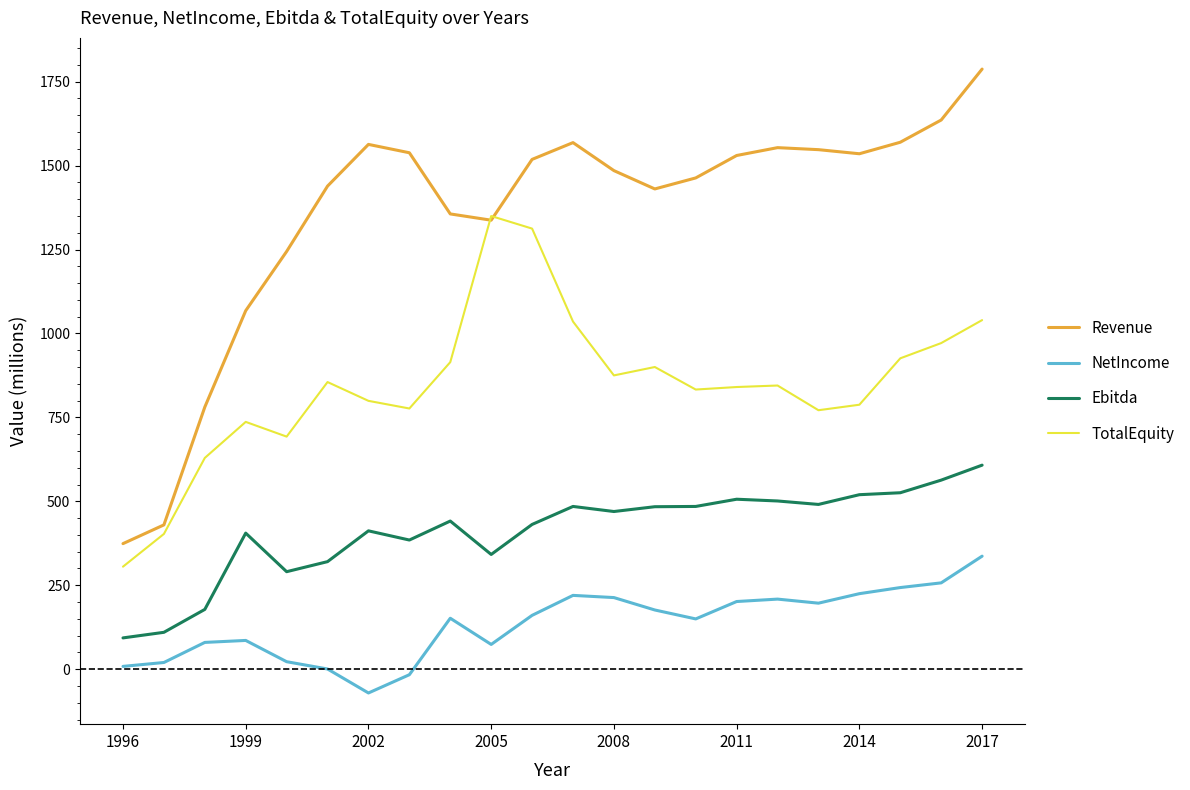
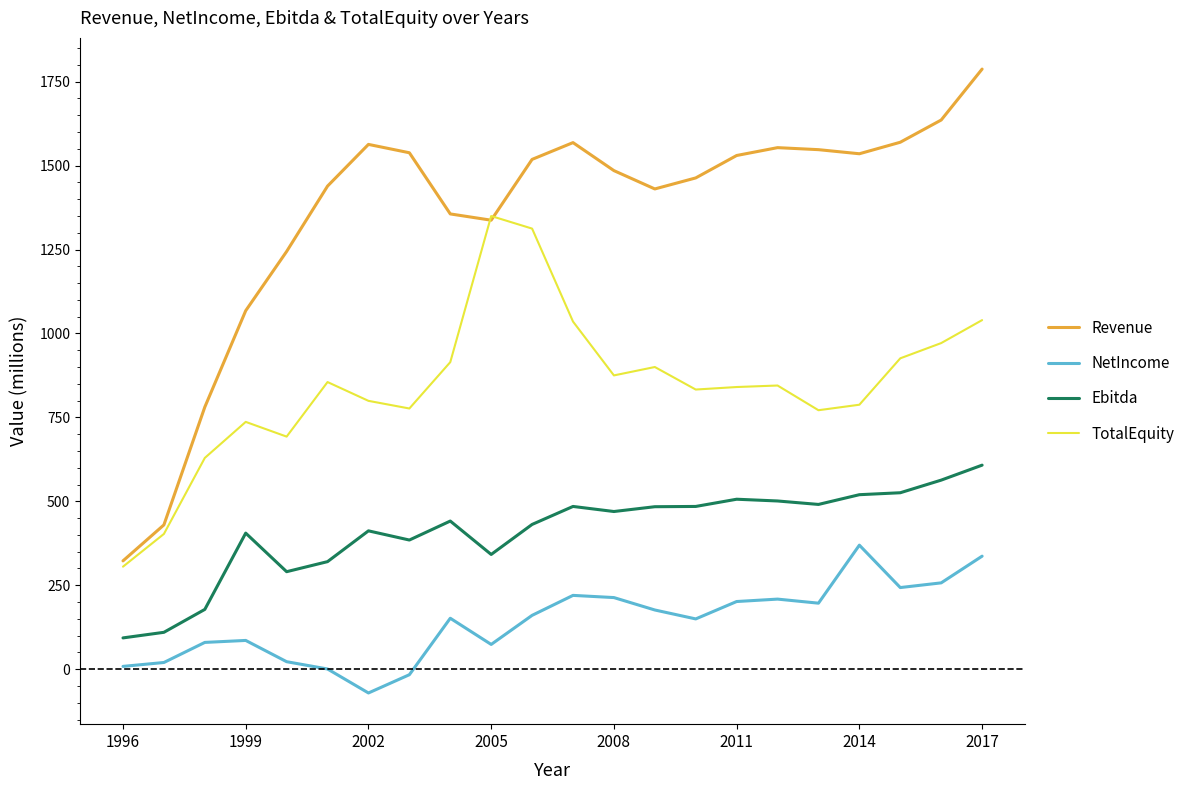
  {
    "Revenue": {
-     "1996": 370,
+     "1996": 320,
      "1999": 1070,
      "2002": 1560,
      "2005": 1340,
      "2008": 1490,
      "2011": 1530,
      "2014": 1540,
      "2017": 1790
    },
    "NetIncome": {
      "1996": 10,
      "1999": 90,
      "2002": -70,
      "2005": 70,
      "2008": 210,
      "2011": 200,
-     "2014": 220,
+     "2014": 370,
      "2017": 340
    },
    "Ebitda": {
      "1996": 90,
      "1999": 410,
      "2002": 410,
      "2005": 340,
      "2008": 470,
      "2011": 510,
      "2014": 520,
      "2017": 610
    },
    "TotalEquity": {
      "1996": 310,
      "1999": 740,
      "2002": 800,
      "2005": 1350,
      "2008": 880,
      "2011": 840,
      "2014": 790,
      "2017": 1040
    }
  }
